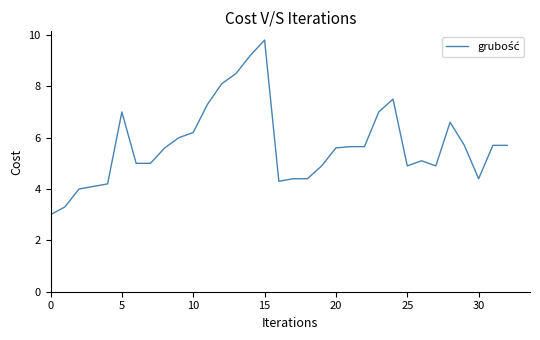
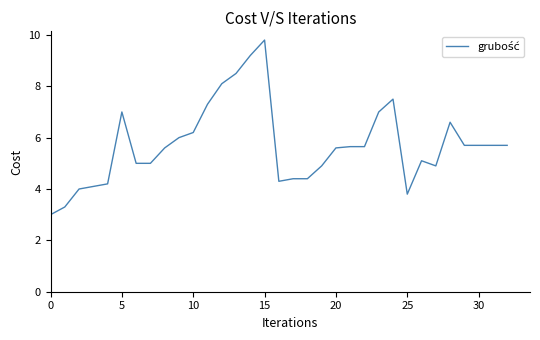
  {
    "0": 3.0,
    "5": 7.0,
    "10": 6.2,
    "15": 9.8,
    "20": 5.6,
-   "25": 4.9,
-   "30": 4.4
+   "25": 3.8,
+   "30": 5.7
  }
